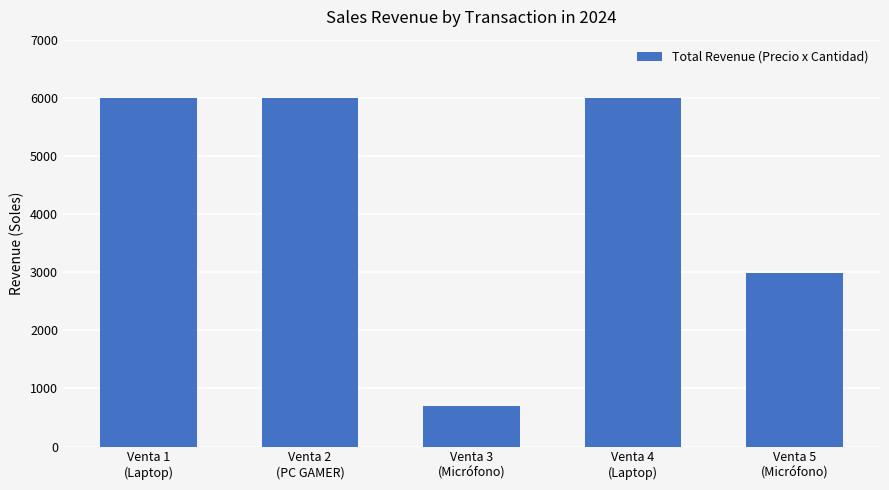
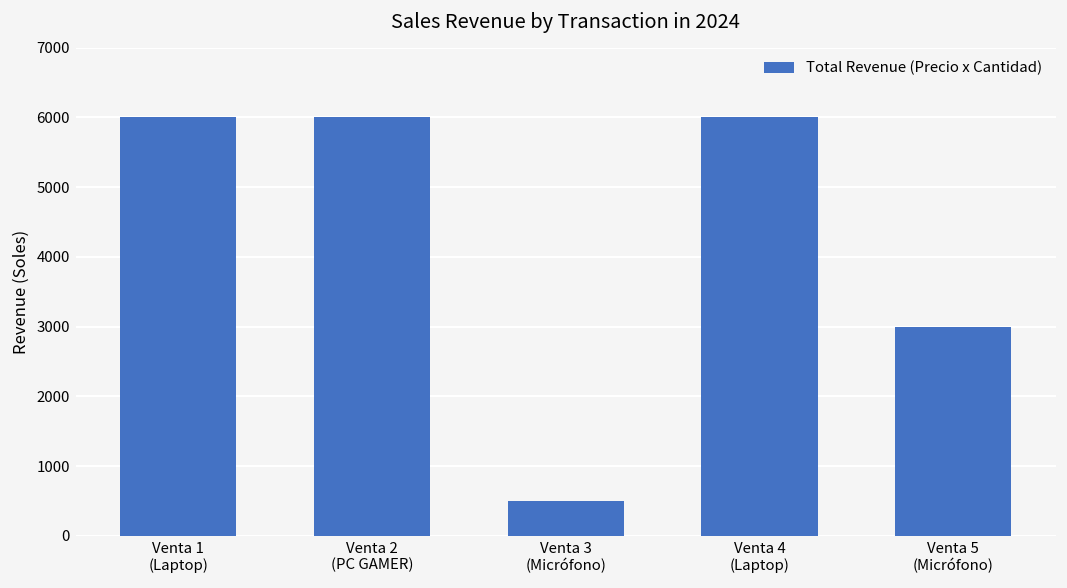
  {
    "Venta 1 (Laptop)": 6000,
    "Venta 2 (PC GAMER)": 6000,
-   "Venta 3 (Micrófono)": 700,
+   "Venta 3 (Micrófono)": 500,
    "Venta 4 (Laptop)": 6000,
    "Venta 5 (Micrófono)": 3000
  }
